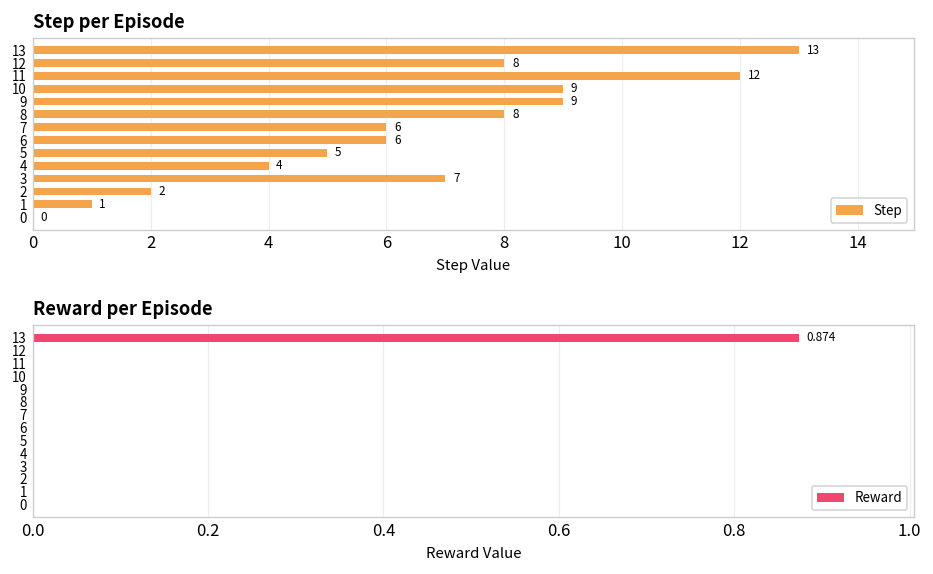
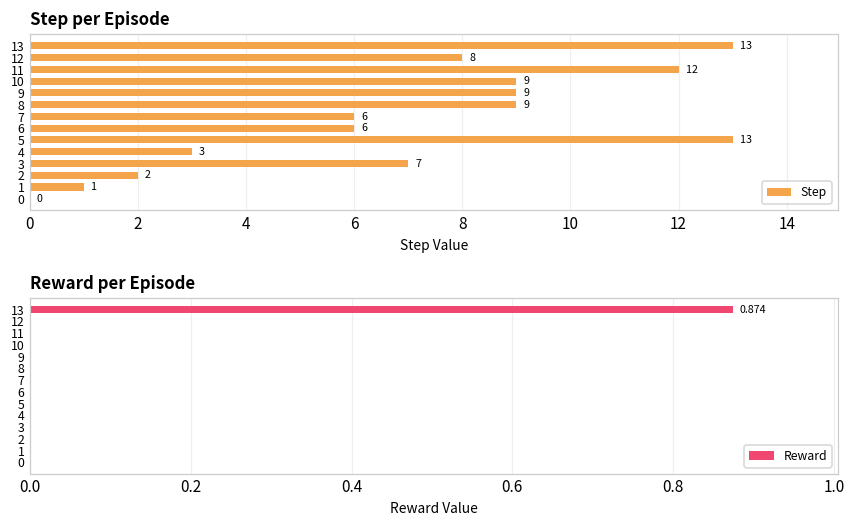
  {
    "Step per Episode": {
      "13": 13,
      "12": 8,
      "11": 12,
      "10": 9,
      "9": 9,
-     "8": 8,
+     "8": 9,
      "7": 6,
      "6": 6,
-     "5": 5,
-     "4": 4,
+     "5": 13,
+     "4": 3,
      "3": 7,
      "2": 2,
      "1": 1,
      "0": 0
    },
    "Reward per Episode": {
      "13": 0.874
    }
  }
